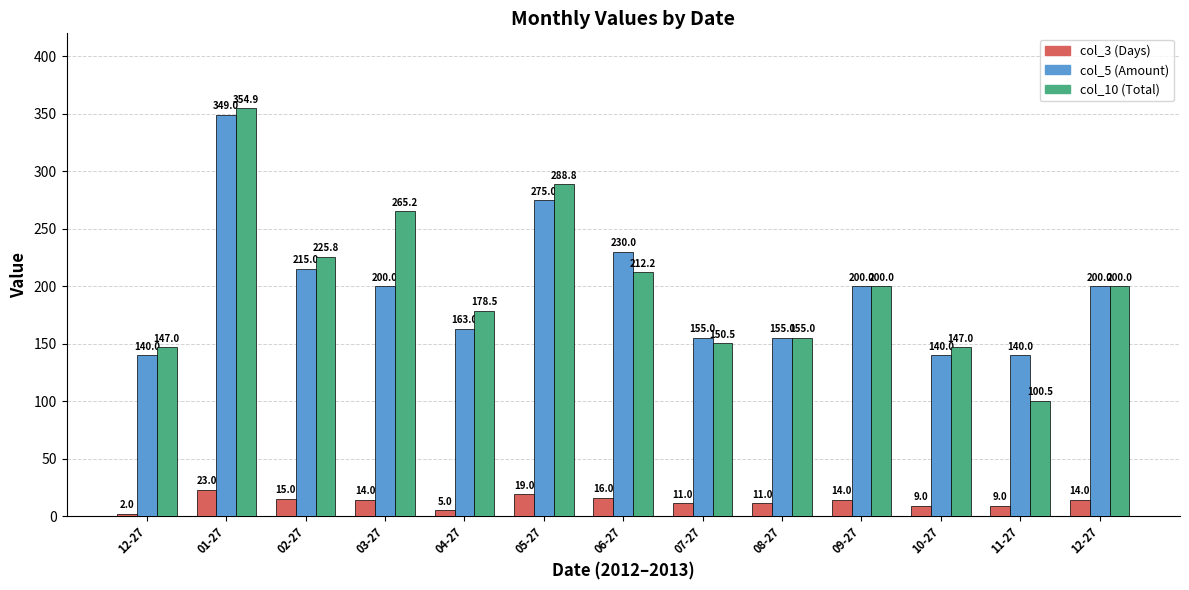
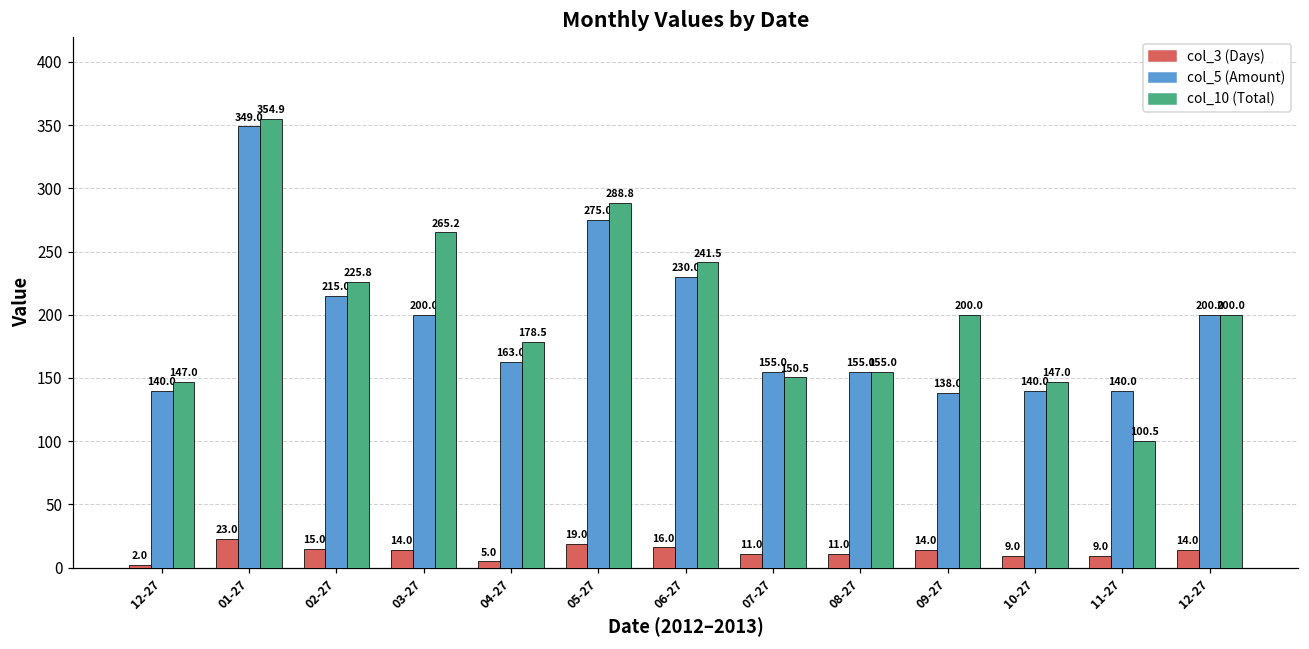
  {
    "col_3 (Days)": {
      "01-27": 23.0,
      "02-27": 15.0,
      "03-27": 14.0,
      "04-27": 5.0,
      "05-27": 19.0,
      "06-27": 16.0,
      "07-27": 11.0,
      "08-27": 11.0,
      "09-27": 14.0,
      "10-27": 9.0,
      "11-27": 9.0
    },
    "col_5 (Amount)": {
      "01-27": 349.0,
      "02-27": 215.0,
      "03-27": 200.0,
      "04-27": 163.0,
      "05-27": 275.0,
      "06-27": 230.0,
      "07-27": 155.0,
-     "09-27": 200.0,
+     "09-27": 138.0,
      "10-27": 140.0,
      "11-27": 140.0
    },
    "col_10 (Total)": {
      "01-27": 354.9,
      "02-27": 225.8,
      "03-27": 265.2,
      "04-27": 178.5,
      "05-27": 288.8,
-     "06-27": 212.2,
+     "06-27": 241.5,
      "07-27": 150.5,
      "09-27": 200.0,
      "10-27": 147.0,
      "11-27": 100.5
    }
  }
